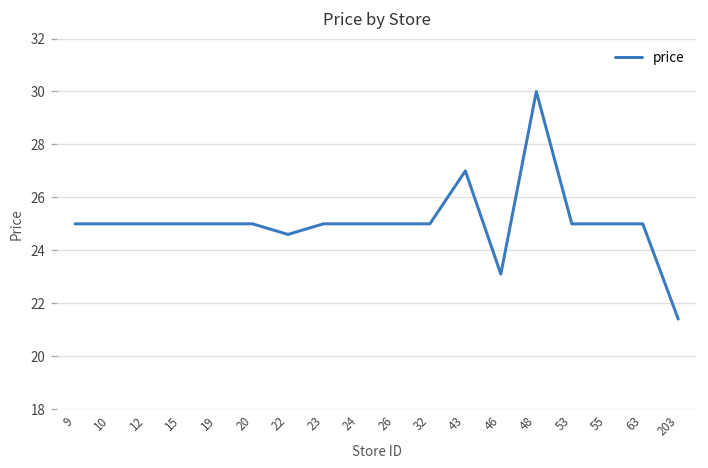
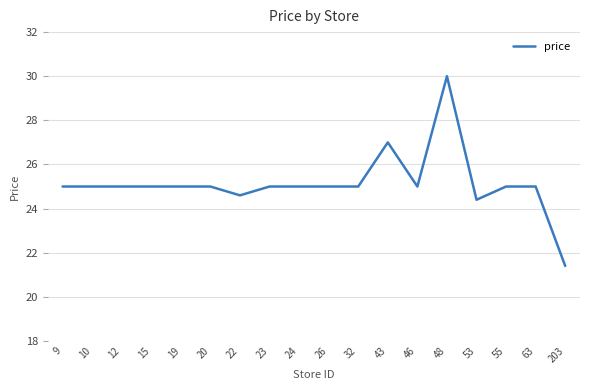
  {
    "9": 25.0,
    "10": 25.0,
    "12": 25.0,
    "15": 25.0,
    "19": 25.0,
    "20": 25.0,
    "22": 24.6,
    "23": 25.0,
    "24": 25.0,
    "26": 25.0,
    "32": 25.0,
    "43": 27.0,
-   "46": 23.1,
+   "46": 25.0,
    "48": 30.0,
-   "53": 25.0,
+   "53": 24.4,
    "55": 25.0,
    "63": 25.0,
    "203": 21.4
  }
